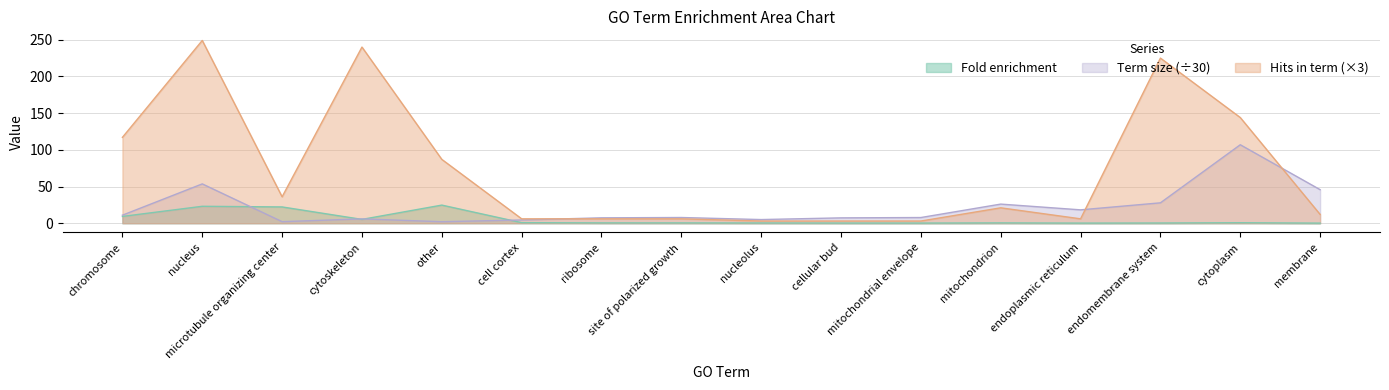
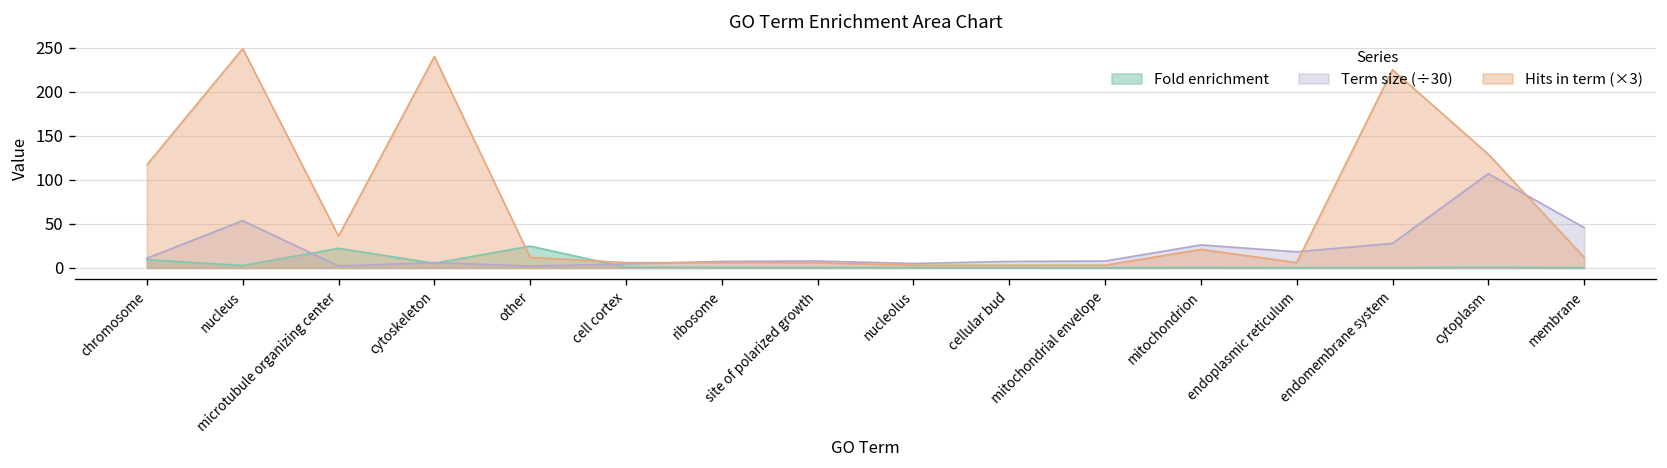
  {
    "Fold enrichment": {
-     "nucleus": 20,
+     "nucleus": 0,
      "microtubule organizing center": 20,
      "other": 20,
      "cell cortex": 0,
      "ribosome": 0,
      "site of polarized growth": 0,
      "mitochondrion": 0,
      "endoplasmic reticulum": 0,
      "endomembrane system": 0,
      "cytoplasm": 0,
      "membrane": 0
    },
    "Term size (÷30)": {
      "nucleus": 50,
      "microtubule organizing center": 0,
      "other": 0,
      "cellular bud": 10,
      "mitochondrial envelope": 10,
      "mitochondrion": 30,
      "endoplasmic reticulum": 20,
      "endomembrane system": 30,
      "cytoplasm": 110,
      "membrane": 50
    },
    "Hits in term (×3)": {
      "chromosome": 120,
      "nucleus": 250,
      "microtubule organizing center": 40,
      "cytoskeleton": 240,
-     "other": 90,
+     "other": 10,
      "mitochondrion": 20,
      "endoplasmic reticulum": 10,
      "endomembrane system": 230,
-     "cytoplasm": 140,
+     "cytoplasm": 130,
      "membrane": 10
    }
  }
